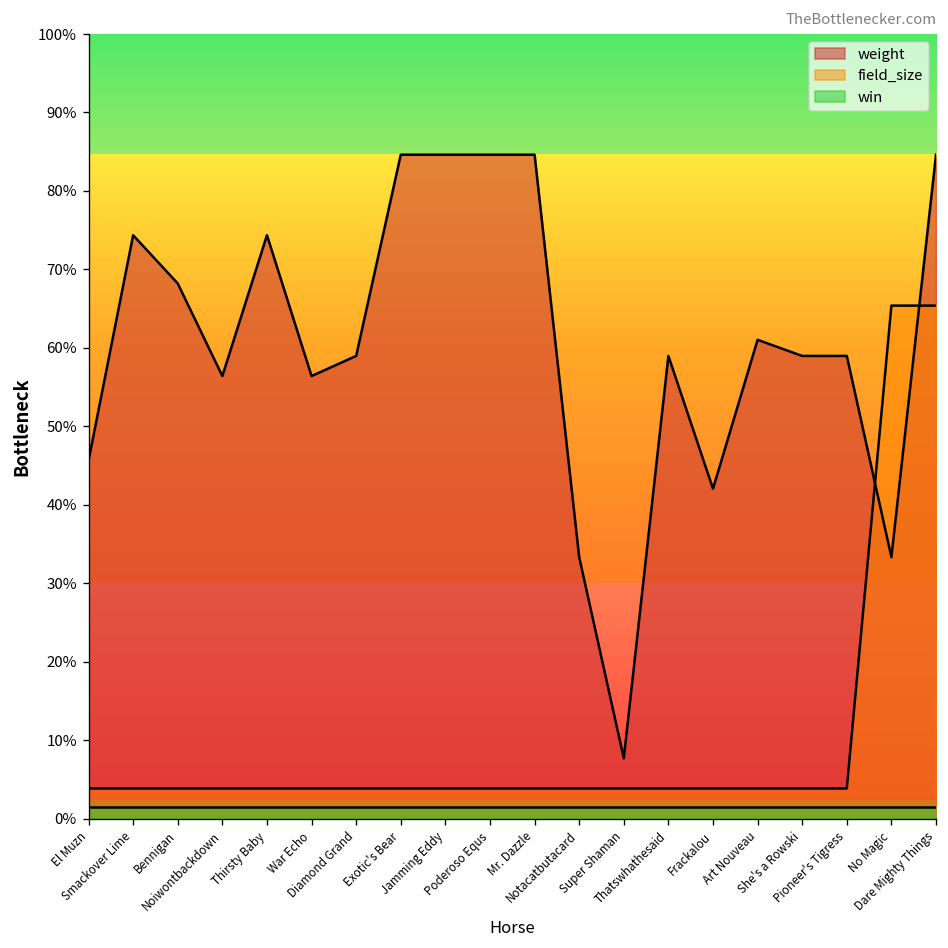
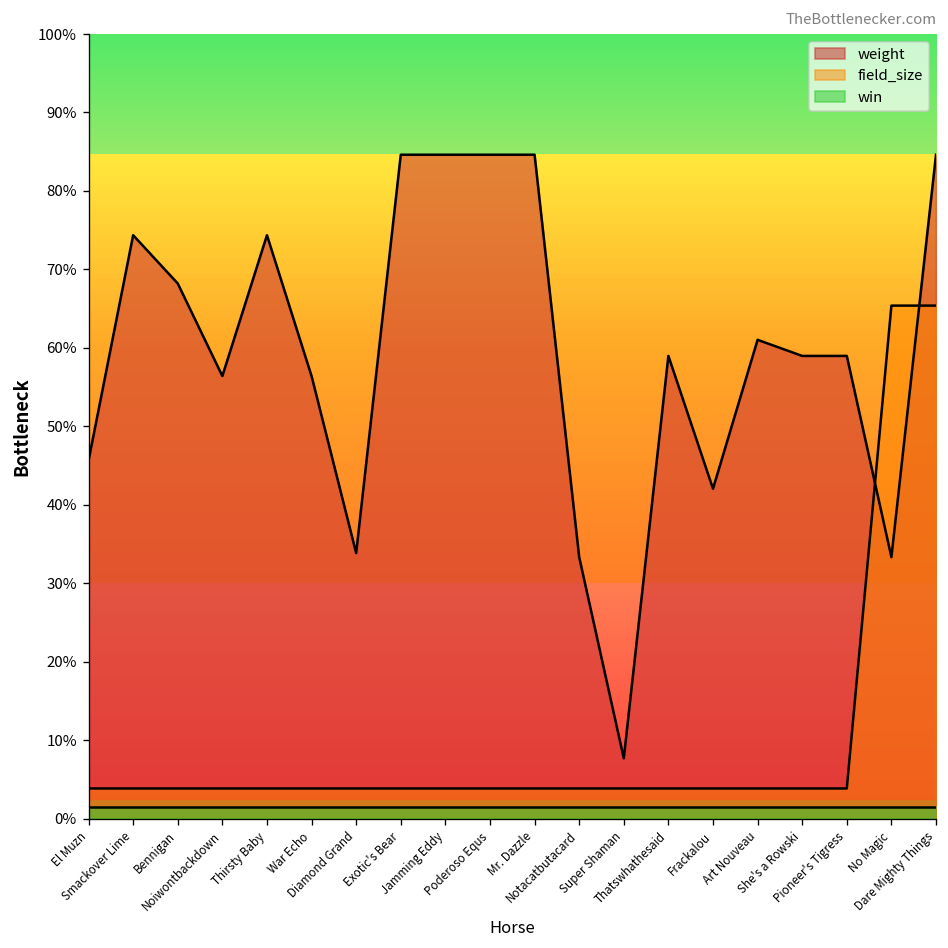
  {
    "weight": {
      "El Muzn": "46%",
      "Smackover Lime": "74%",
      "Bennigan": "68%",
      "Noiwontbackdown": "56%",
      "Thirsty Baby": "74%",
      "War Echo": "56%",
-     "Diamond Grand": "59%",
+     "Diamond Grand": "34%",
      "Exotic's Bear": "85%",
      "Jamming Eddy": "85%",
      "Poderoso Equs": "85%",
      "Mr. Dazzle": "85%",
      "Notacatbutacard": "33%",
      "Super Shaman": "8%",
      "Thatswhathesaid": "59%",
      "Frackalou": "42%",
      "Art Nouveau": "61%",
      "She's a Rowski": "59%",
      "Pioneer's Tigress": "59%",
      "No Magic": "33%",
      "Dare Mighty Things": "85%"
    },
    "field_size": {
      "El Muzn": "4%",
      "Smackover Lime": "4%",
      "Bennigan": "4%",
      "Noiwontbackdown": "4%",
      "Thirsty Baby": "4%",
      "War Echo": "4%",
      "Diamond Grand": "4%",
      "Exotic's Bear": "4%",
      "Jamming Eddy": "4%",
      "Poderoso Equs": "4%",
      "Mr. Dazzle": "4%",
      "Notacatbutacard": "4%",
      "Super Shaman": "4%",
      "Thatswhathesaid": "4%",
      "Frackalou": "4%",
      "Art Nouveau": "4%",
      "She's a Rowski": "4%",
      "Pioneer's Tigress": "4%",
      "No Magic": "65%",
      "Dare Mighty Things": "65%"
    }
  }
